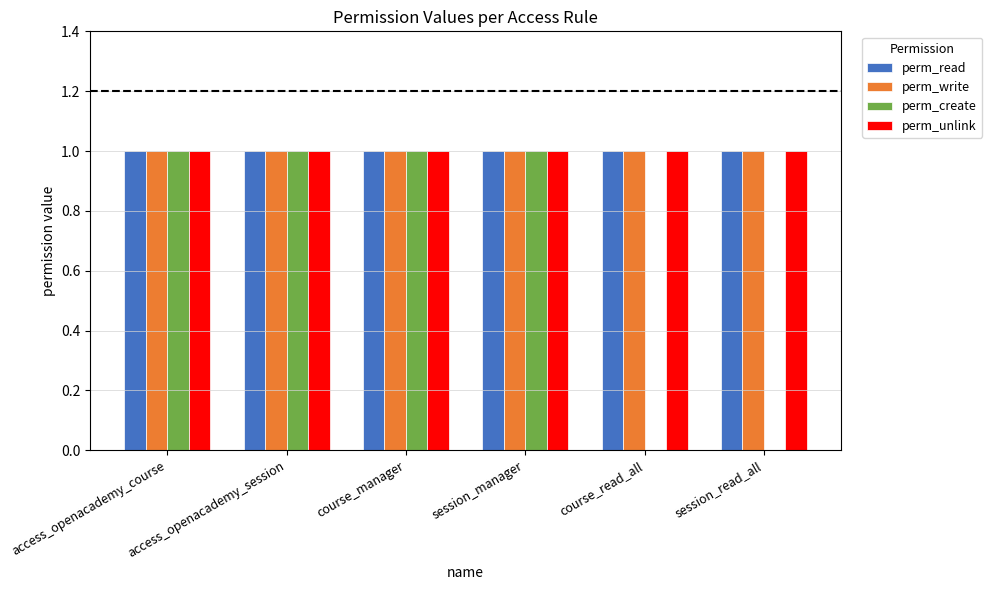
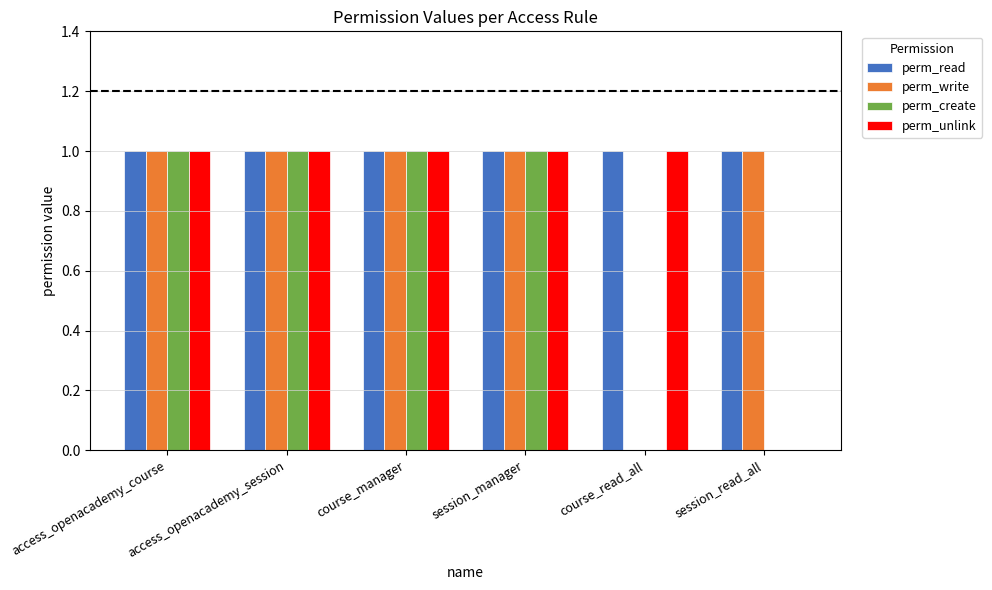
  {
    "perm_read": {
      "access_openacademy_course": 1,
      "access_openacademy_session": 1,
      "course_manager": 1,
      "session_manager": 1,
      "course_read_all": 1,
      "session_read_all": 1
    },
    "perm_write": {
      "access_openacademy_course": 1,
      "access_openacademy_session": 1,
      "course_manager": 1,
      "session_manager": 1,
-     "course_read_all": 1,
+     "course_read_all": 0,
      "session_read_all": 1
    },
    "perm_create": {
      "access_openacademy_course": 1,
      "access_openacademy_session": 1,
      "course_manager": 1,
      "session_manager": 1,
      "course_read_all": 0,
      "session_read_all": 0
    },
    "perm_unlink": {
      "access_openacademy_course": 1,
      "access_openacademy_session": 1,
      "course_manager": 1,
      "session_manager": 1,
      "course_read_all": 1,
-     "session_read_all": 1
+     "session_read_all": 0
    }
  }
